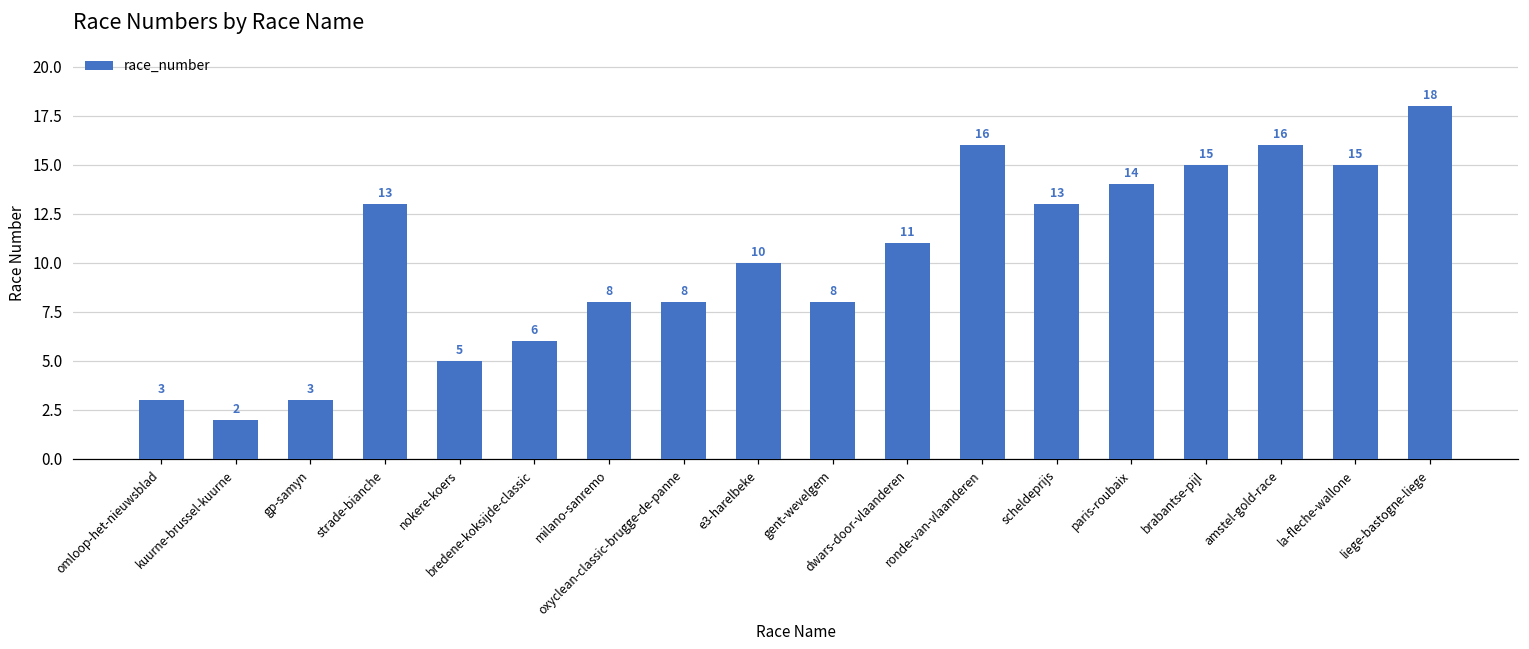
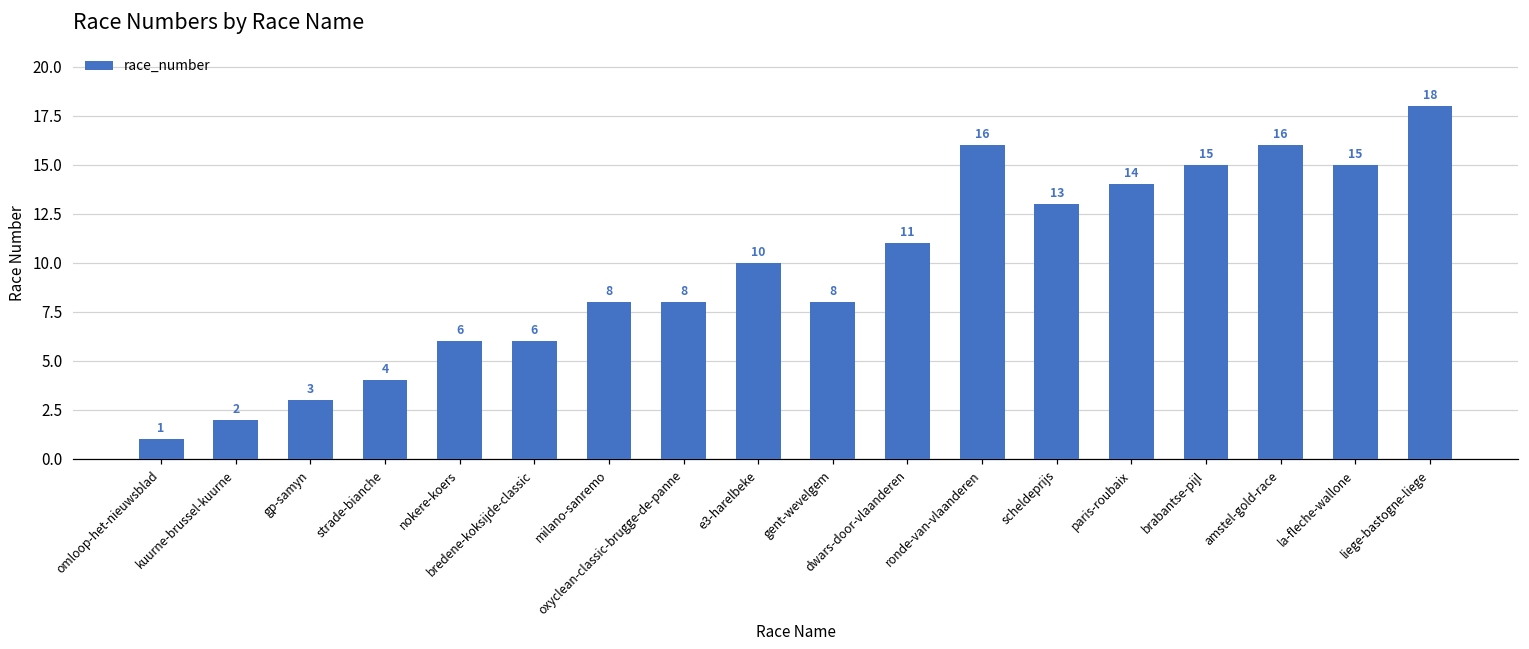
  {
-   "omloop-het-nieuwsblad": 3,
+   "omloop-het-nieuwsblad": 1,
    "kuurne-brussel-kuurne": 2,
    "gp-samyn": 3,
-   "strade-bianche": 13,
-   "nokere-koers": 5,
+   "strade-bianche": 4,
+   "nokere-koers": 6,
    "bredene-koksijde-classic": 6,
    "milano-sanremo": 8,
    "oxyclean-classic-brugge-de-panne": 8,
    "e3-harelbeke": 10,
    "gent-wevelgem": 8,
    "dwars-door-vlaanderen": 11,
    "ronde-van-vlaanderen": 16,
    "scheldeprijs": 13,
    "paris-roubaix": 14,
    "brabantse-pijl": 15,
    "amstel-gold-race": 16,
    "la-fleche-wallone": 15,
    "liege-bastogne-liege": 18
  }
